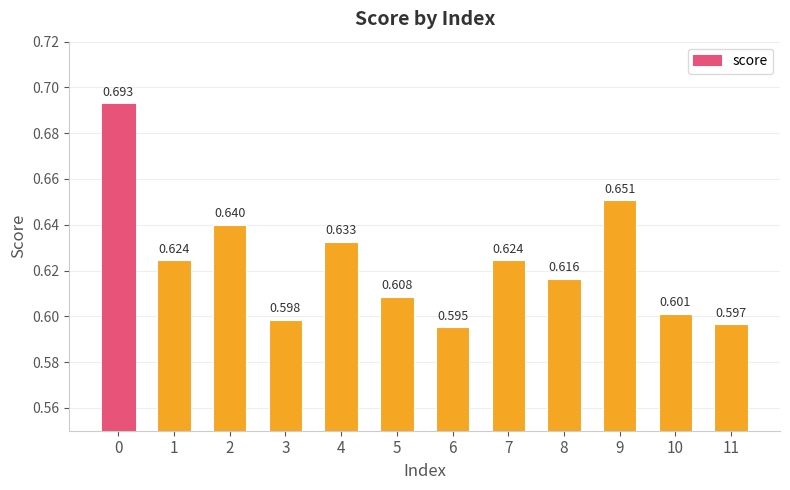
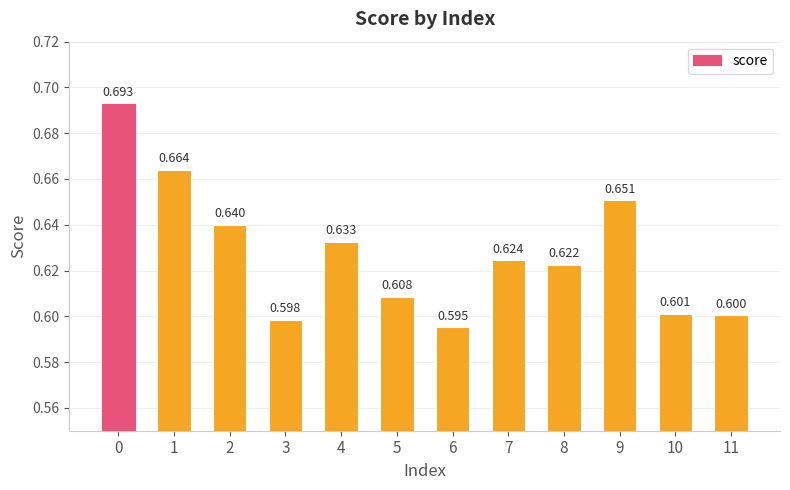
  {
    "0": 0.693,
-   "1": 0.624,
+   "1": 0.664,
    "2": 0.640,
    "3": 0.598,
    "4": 0.633,
    "5": 0.608,
    "6": 0.595,
    "7": 0.624,
-   "8": 0.616,
+   "8": 0.622,
    "9": 0.651,
    "10": 0.601,
-   "11": 0.597
+   "11": 0.600
  }
